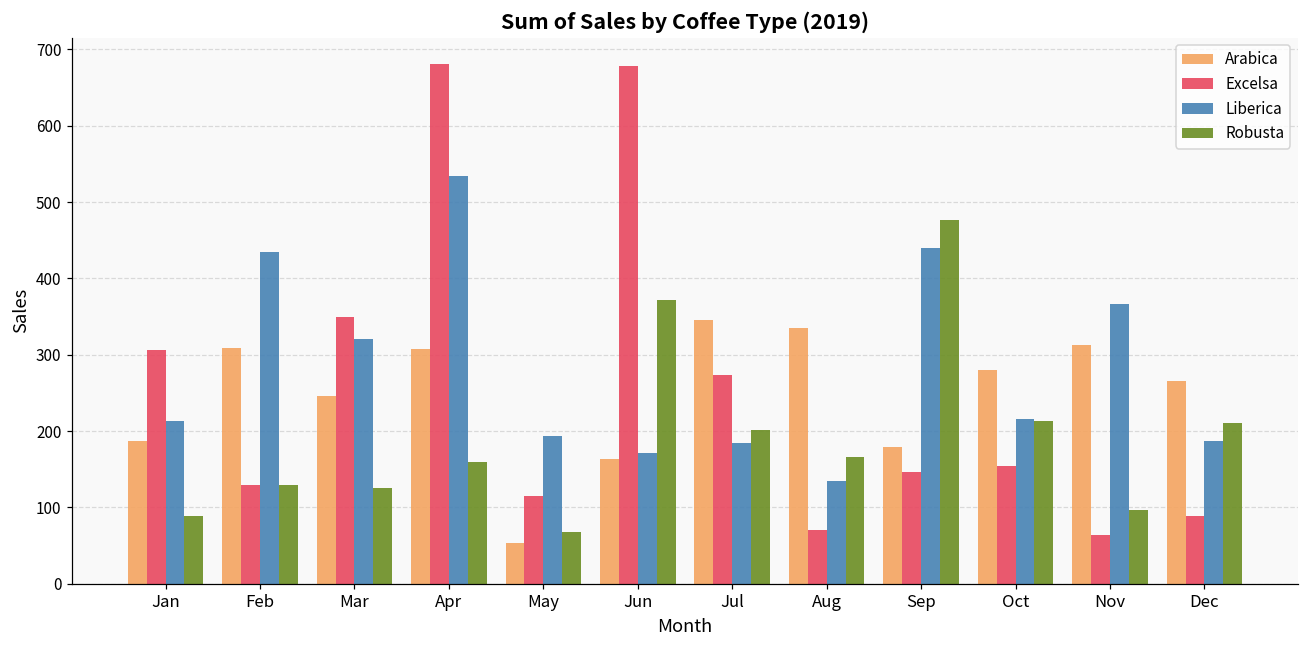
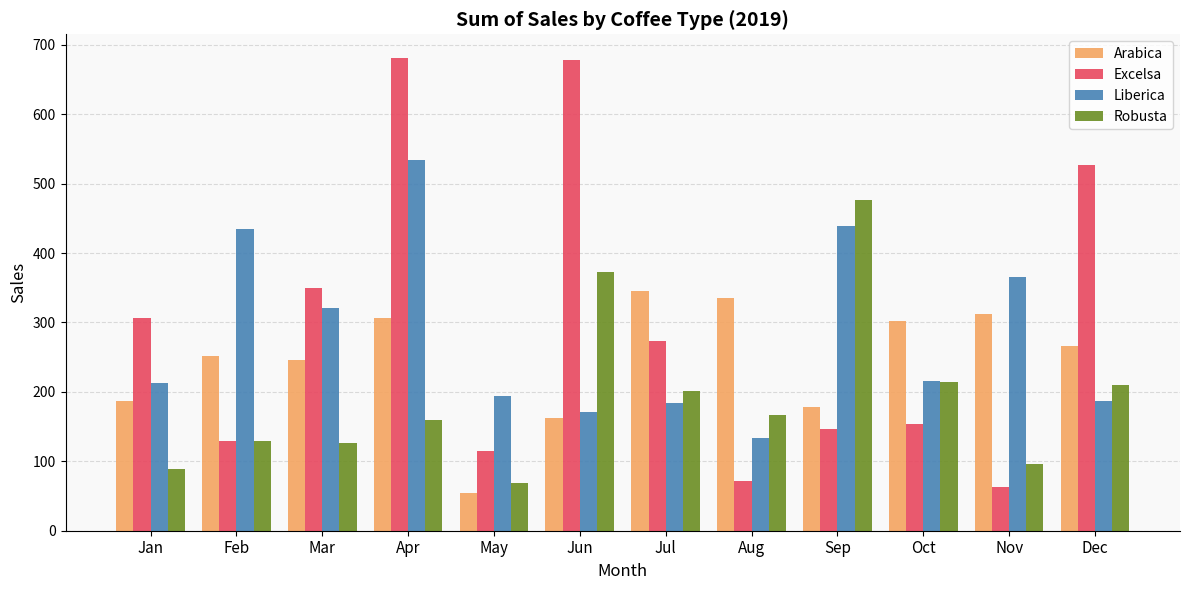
  {
    "Arabica": {
      "Jan": 190,
-     "Feb": 310,
+     "Feb": 250,
      "Mar": 250,
      "Apr": 310,
      "May": 50,
      "Jun": 160,
      "Jul": 350,
      "Aug": 330,
      "Sep": 180,
-     "Oct": 280,
+     "Oct": 300,
      "Nov": 310,
      "Dec": 270
    },
    "Excelsa": {
      "Jan": 310,
      "Feb": 130,
      "Mar": 350,
      "Apr": 680,
      "May": 110,
      "Jun": 680,
      "Jul": 270,
      "Aug": 70,
      "Sep": 150,
      "Oct": 150,
      "Nov": 60,
-     "Dec": 90
+     "Dec": 530
    },
    "Liberica": {
      "Jan": 210,
      "Feb": 430,
      "Mar": 320,
      "Apr": 530,
      "May": 190,
      "Jun": 170,
      "Jul": 180,
      "Aug": 130,
      "Sep": 440,
      "Oct": 220,
      "Nov": 370,
      "Dec": 190
    },
    "Robusta": {
      "Jan": 90,
      "Feb": 130,
      "Mar": 130,
      "Apr": 160,
      "May": 70,
      "Jun": 370,
      "Jul": 200,
      "Aug": 170,
      "Sep": 480,
      "Oct": 210,
      "Nov": 100,
      "Dec": 210
    }
  }
